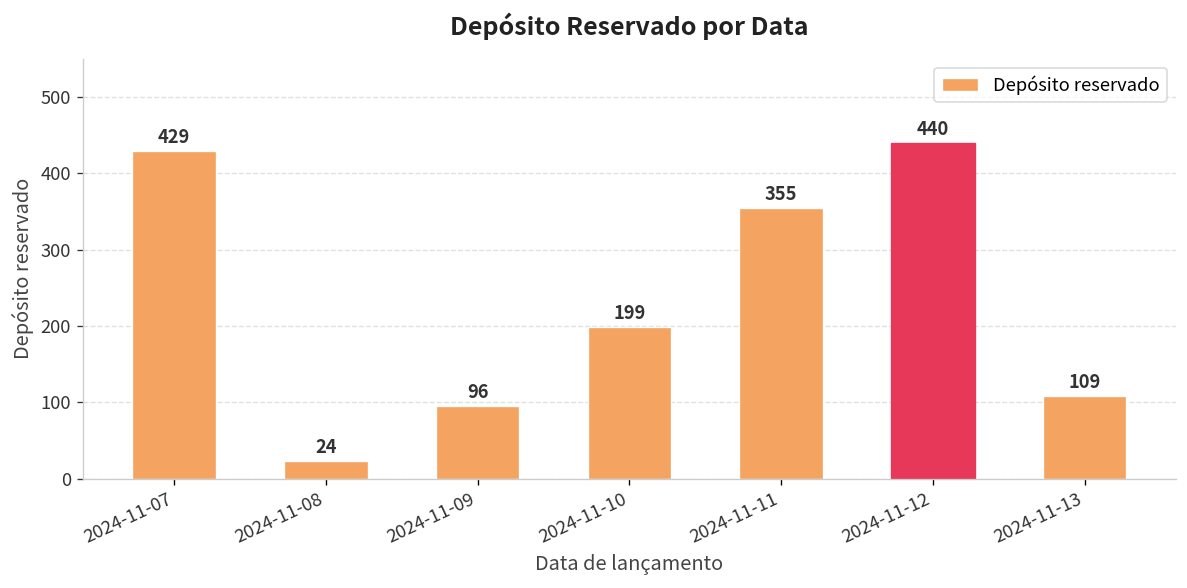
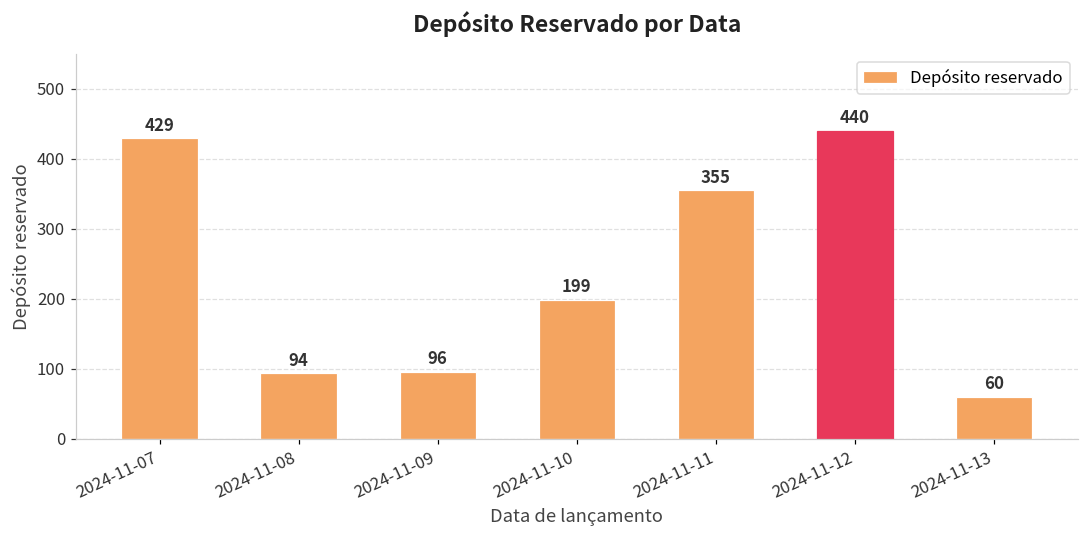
  {
    "2024-11-07": 429,
-   "2024-11-08": 24,
+   "2024-11-08": 94,
    "2024-11-09": 96,
    "2024-11-10": 199,
    "2024-11-11": 355,
    "2024-11-12": 440,
-   "2024-11-13": 109
+   "2024-11-13": 60
  }
